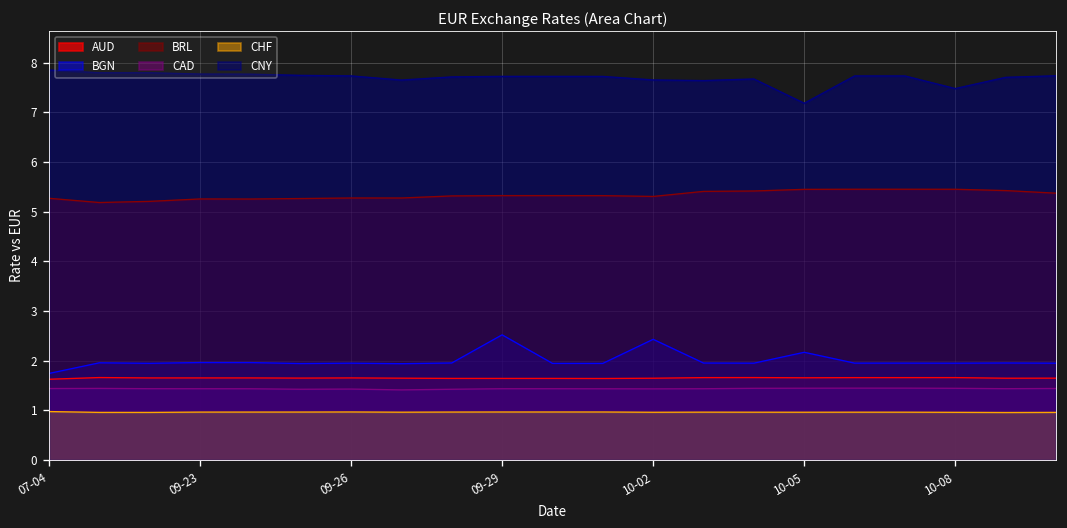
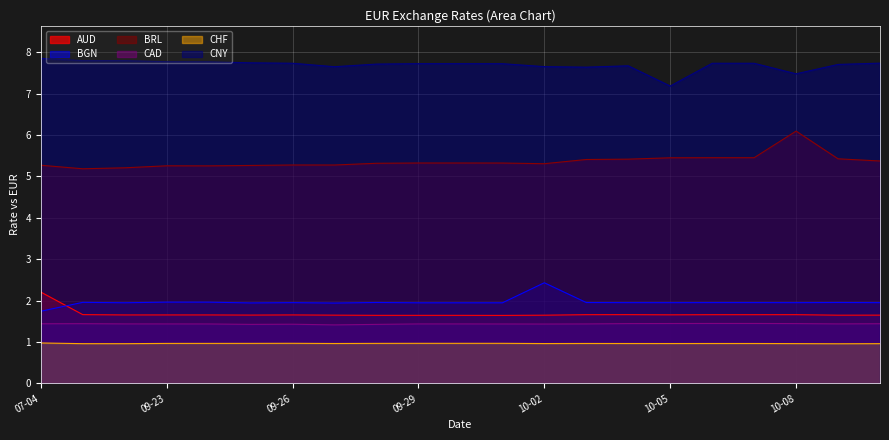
  {
    "AUD": {
-     "07-04": 1.6,
+     "07-04": 2.2,
      "09-23": 1.7,
      "09-26": 1.7,
      "09-29": 1.6,
      "10-02": 1.6,
      "10-05": 1.7,
      "10-08": 1.7
    },
    "BGN": {
      "07-04": 1.7,
      "09-23": 2.0,
      "09-26": 2.0,
-     "09-29": 2.5,
+     "09-29": 1.9,
      "10-02": 2.4,
-     "10-05": 2.2,
+     "10-05": 1.9,
      "10-08": 1.9
    },
    "BRL": {
      "07-04": 5.3,
      "09-23": 5.3,
      "09-26": 5.3,
      "09-29": 5.3,
      "10-02": 5.3,
      "10-05": 5.4,
-     "10-08": 5.5
+     "10-08": 6.1
    },
    "CAD": {
      "07-04": 1.4,
      "09-23": 1.4,
      "09-26": 1.4,
      "09-29": 1.4,
      "10-02": 1.4,
      "10-05": 1.4,
      "10-08": 1.4
    },
    "CHF": {
      "07-04": 1.0,
      "09-23": 1.0,
      "09-26": 1.0,
      "09-29": 1.0,
      "10-02": 1.0,
      "10-05": 1.0,
      "10-08": 1.0
    },
    "CNY": {
      "07-04": 7.9,
      "09-26": 7.7,
      "09-29": 7.7,
      "10-02": 7.7,
      "10-05": 7.2,
      "10-08": 7.5
    }
  }
